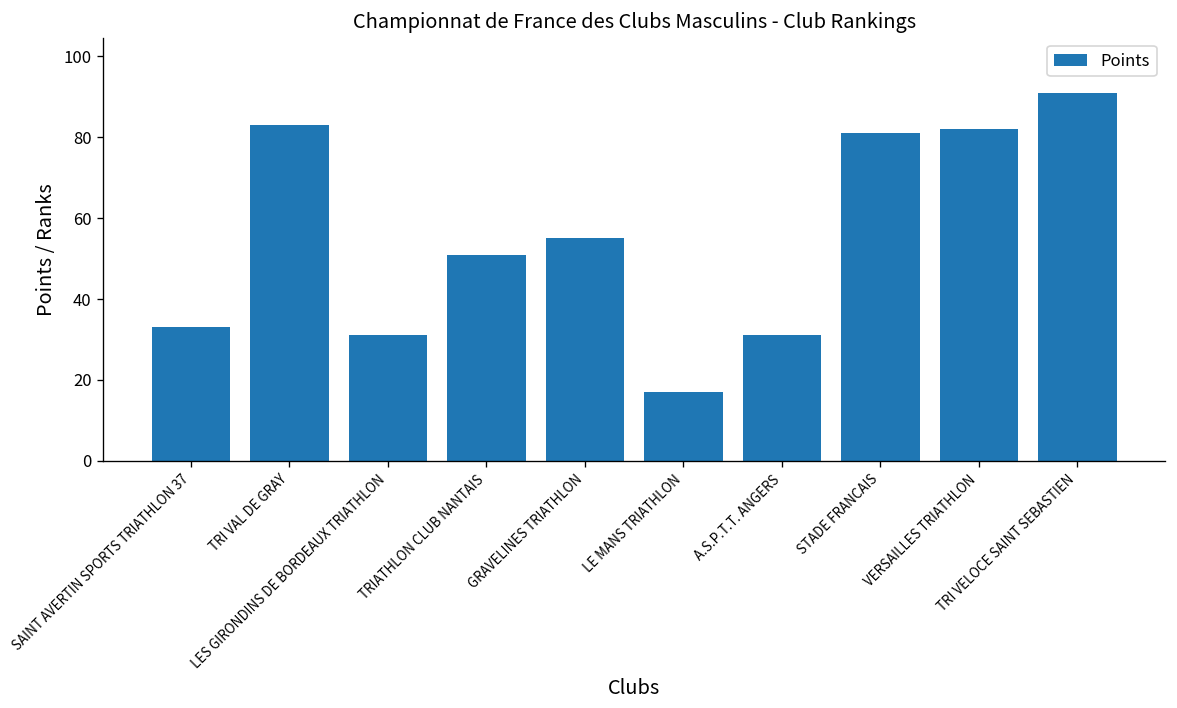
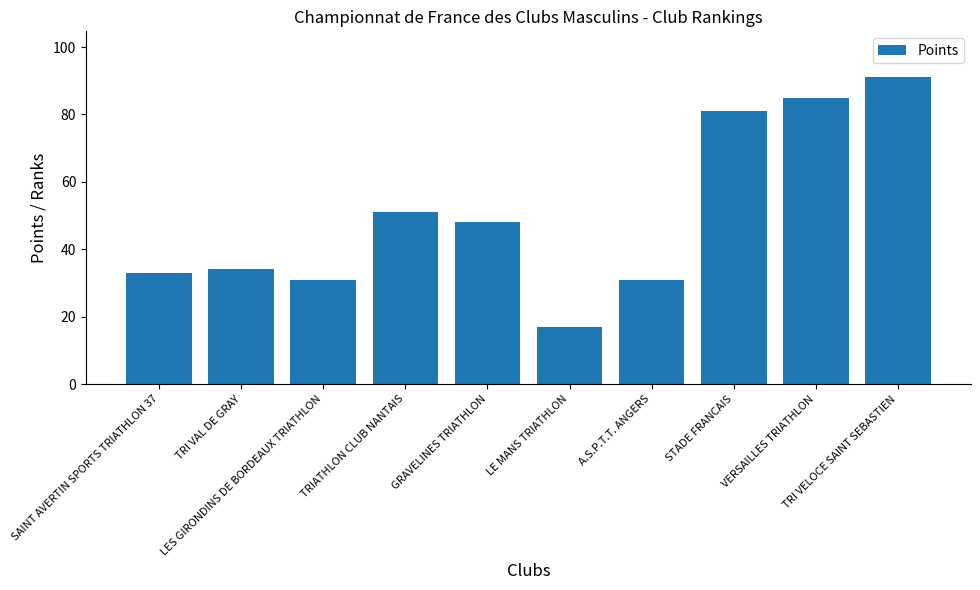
  {
    "SAINT AVERTIN SPORTS TRIATHLON 37": 33,
-   "TRI VAL DE GRAY": 83,
+   "TRI VAL DE GRAY": 34,
    "LES GIRONDINS DE BORDEAUX TRIATHLON": 31,
    "TRIATHLON CLUB NANTAIS": 51,
-   "GRAVELINES TRIATHLON": 55,
+   "GRAVELINES TRIATHLON": 48,
    "LE MANS TRIATHLON": 17,
    "A.S.P.T.T. ANGERS": 31,
    "STADE FRANCAIS": 81,
-   "VERSAILLES TRIATHLON": 82,
+   "VERSAILLES TRIATHLON": 85,
    "TRI VELOCE SAINT SEBASTIEN": 91
  }
